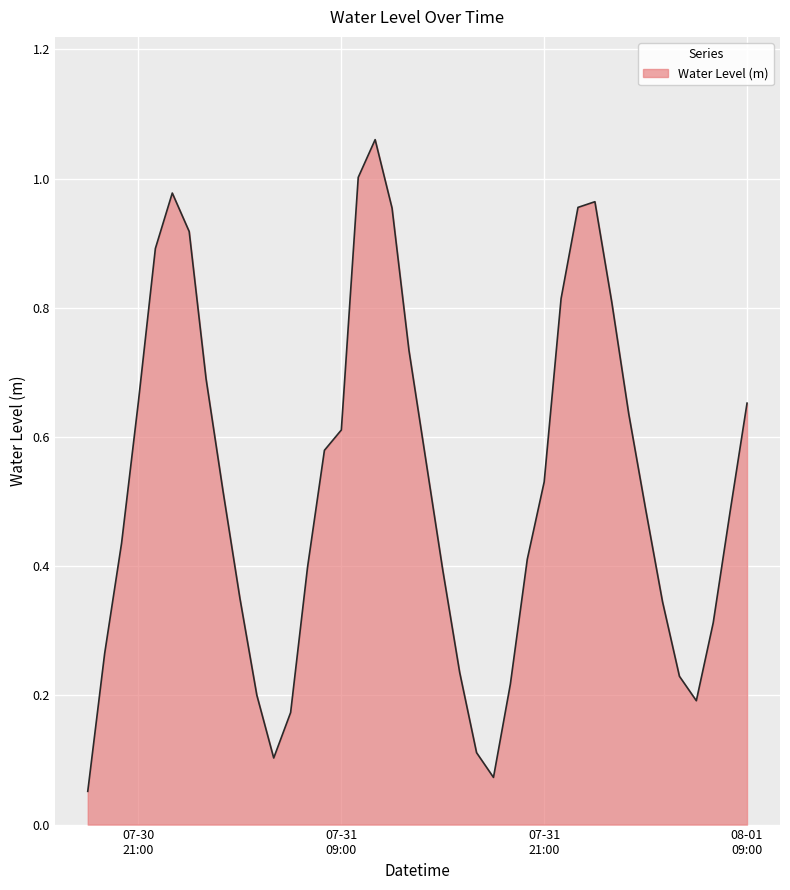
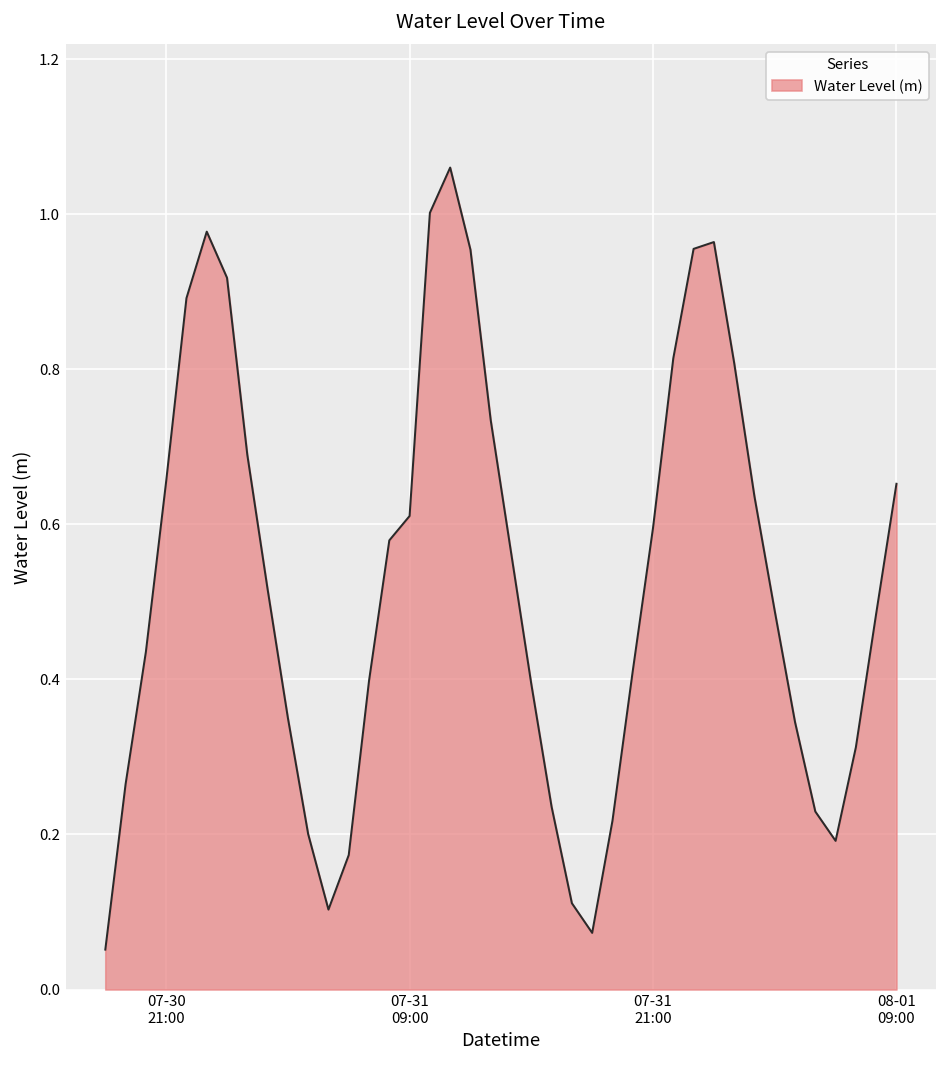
  {
    "07-30 21:00": 0.66,
    "07-31 09:00": 0.61,
-   "07-31 21:00": 0.53,
+   "07-31 21:00": 0.60,
    "08-01 09:00": 0.65
  }
